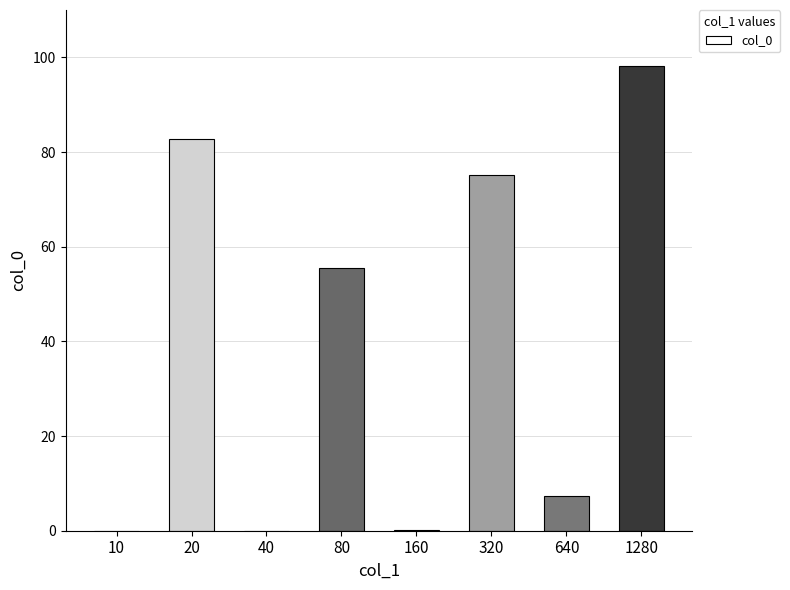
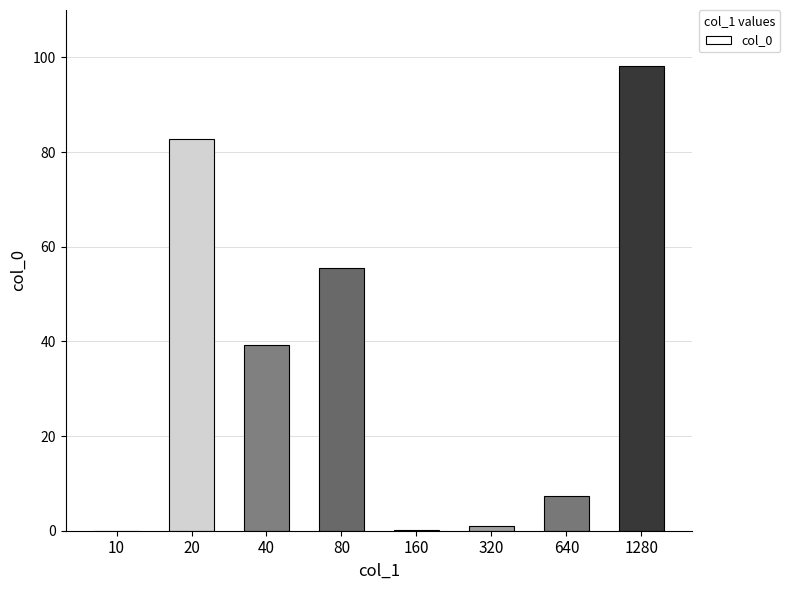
  {
    "20": 83,
-   "40": 0,
+   "40": 39,
    "80": 55,
-   "320": 75,
+   "320": 1,
    "640": 7,
    "1280": 98
  }
